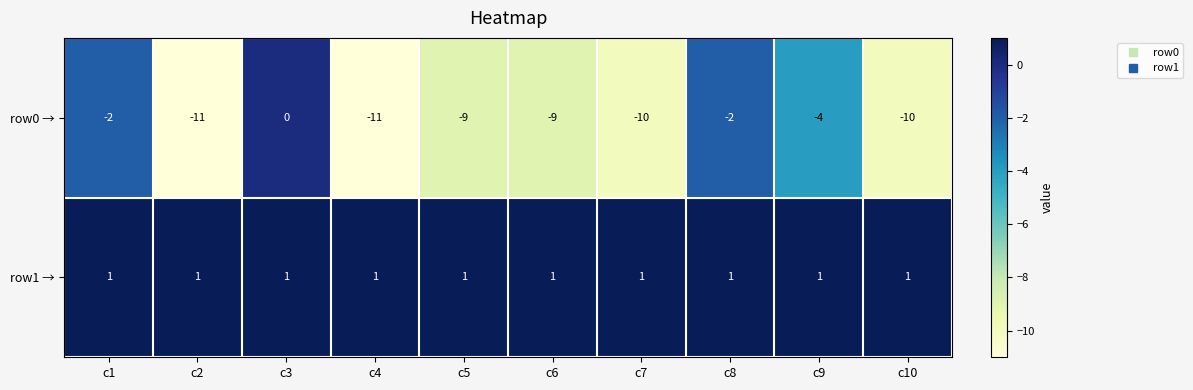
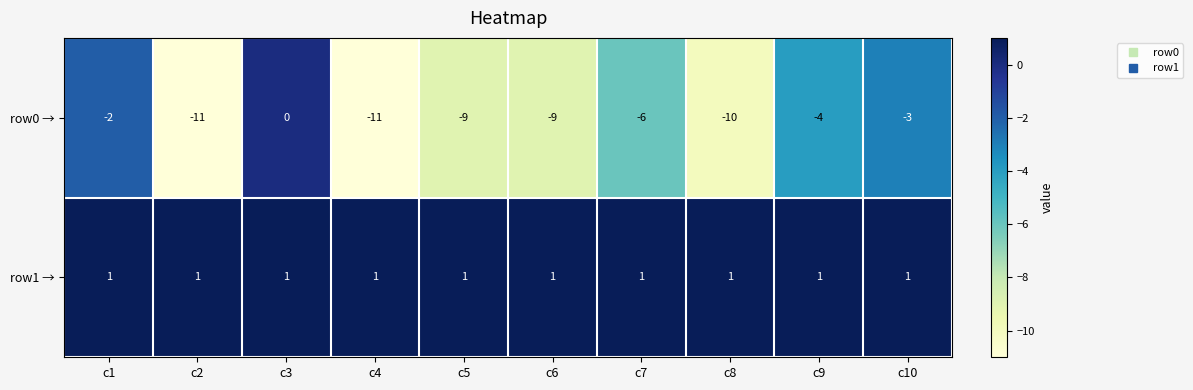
  {
    "row0 →": {
      "c1": -2,
      "c2": -11,
      "c3": 0,
      "c4": -11,
      "c5": -9,
      "c6": -9,
-     "c7": -10,
-     "c8": -2,
+     "c7": -6,
+     "c8": -10,
      "c9": -4,
-     "c10": -10
+     "c10": -3
    },
    "row1 →": {
      "c1": 1,
      "c2": 1,
      "c3": 1,
      "c4": 1,
      "c5": 1,
      "c6": 1,
      "c7": 1,
      "c8": 1,
      "c9": 1,
      "c10": 1
    }
  }
